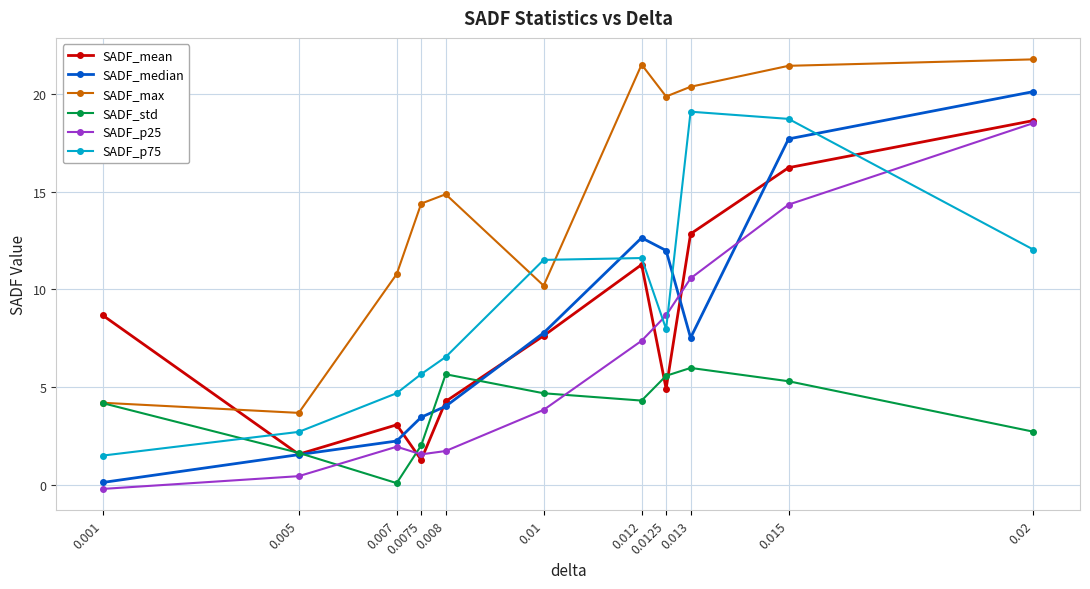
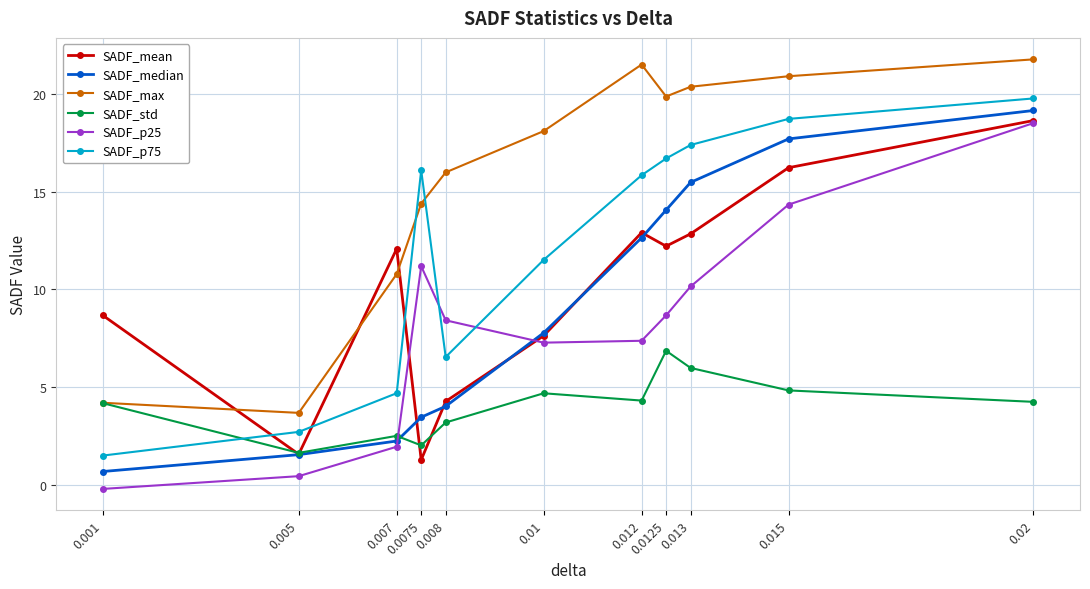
  {
    "SADF_mean": {
      "0.001": 8.7,
-     "0.007": 3.1,
+     "0.007": 12.1,
      "0.0075": 1.3,
      "0.008": 4.3,
      "0.01": 7.6,
-     "0.012": 11.3,
-     "0.0125": 4.9,
+     "0.012": 12.9,
+     "0.0125": 12.2,
      "0.013": 12.8,
      "0.015": 16.2
    },
    "SADF_median": {
-     "0.001": 0.1,
+     "0.001": 0.7,
      "0.007": 2.2,
      "0.0075": 3.5,
      "0.008": 4.0,
      "0.01": 7.8,
      "0.012": 12.6,
-     "0.0125": 12.0,
-     "0.013": 7.5,
+     "0.0125": 14.1,
+     "0.013": 15.5,
      "0.015": 17.7,
-     "0.02": 20.1
+     "0.02": 19.2
    },
    "SADF_max": {
      "0.005": 3.7,
      "0.007": 10.8,
      "0.0075": 14.4,
-     "0.008": 14.9,
-     "0.01": 10.2,
+     "0.008": 16.0,
+     "0.01": 18.1,
      "0.012": 21.5,
      "0.0125": 19.9,
      "0.013": 20.4,
-     "0.015": 21.4,
+     "0.015": 20.9,
      "0.02": 21.8
    },
    "SADF_std": {
-     "0.007": 0.1,
+     "0.007": 2.5,
      "0.0075": 2.0,
-     "0.008": 5.7,
+     "0.008": 3.2,
      "0.01": 4.7,
      "0.012": 4.3,
-     "0.0125": 5.6,
+     "0.0125": 6.9,
      "0.013": 6.0,
-     "0.015": 5.3,
-     "0.02": 2.7
+     "0.015": 4.8,
+     "0.02": 4.2
    },
    "SADF_p25": {
      "0.001": -0.2,
      "0.005": 0.4,
      "0.007": 1.9,
-     "0.0075": 1.6,
-     "0.008": 1.7,
-     "0.01": 3.8,
+     "0.0075": 11.2,
+     "0.008": 8.4,
+     "0.01": 7.3,
      "0.012": 7.4,
      "0.0125": 8.7,
-     "0.013": 10.6,
+     "0.013": 10.1,
      "0.015": 14.3
    },
    "SADF_p75": {
      "0.001": 1.5,
      "0.005": 2.7,
      "0.007": 4.7,
-     "0.0075": 5.7,
+     "0.0075": 16.1,
      "0.008": 6.5,
      "0.01": 11.5,
-     "0.012": 11.6,
-     "0.0125": 8.0,
-     "0.013": 19.1,
+     "0.012": 15.8,
+     "0.0125": 16.7,
+     "0.013": 17.4,
      "0.015": 18.7,
-     "0.02": 12.0
+     "0.02": 19.8
    }
  }
